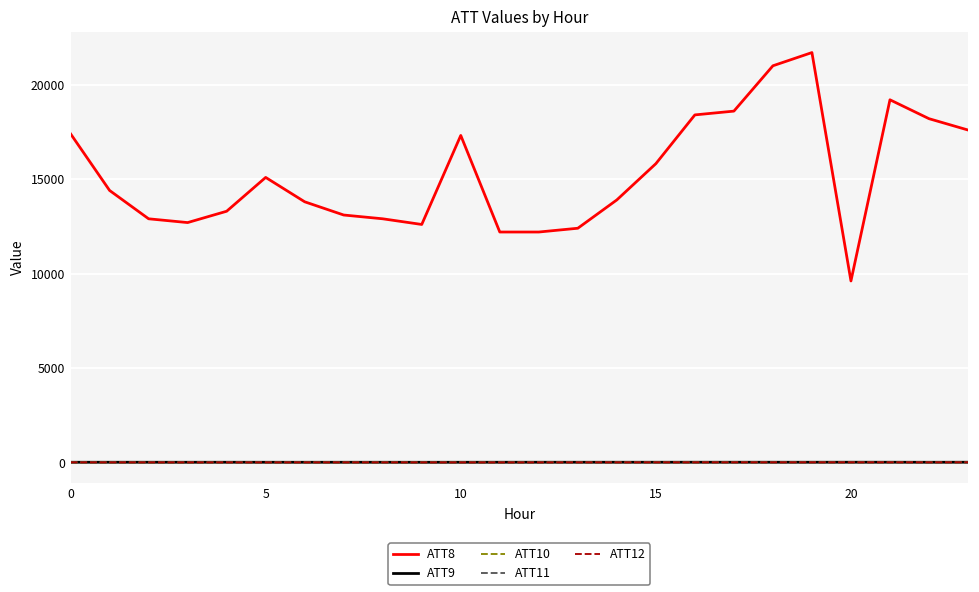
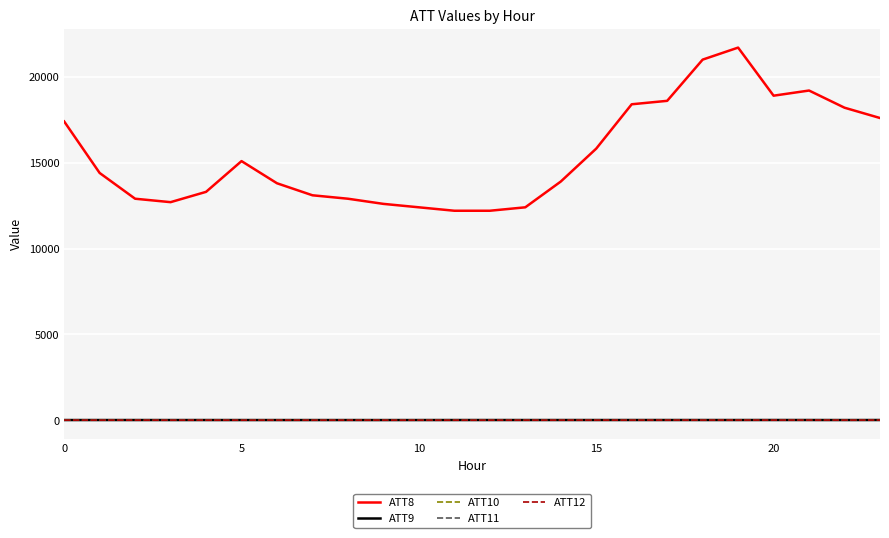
  {
    "ATT8": {
      "0": 17400,
      "5": 15100,
-     "10": 17300,
+     "10": 12400,
      "15": 15800,
-     "20": 9600
+     "20": 18900
    }
  }
